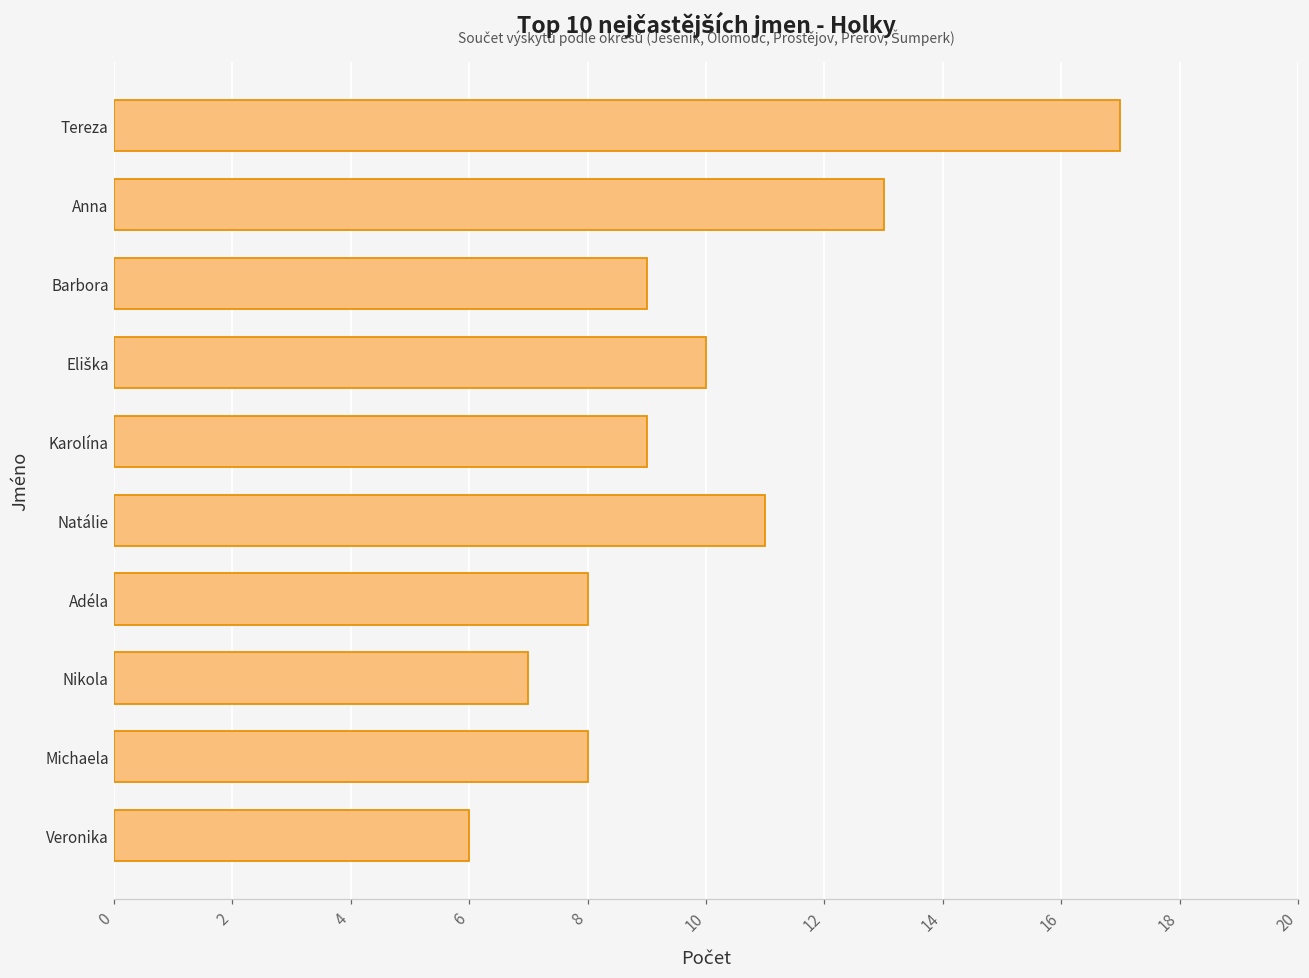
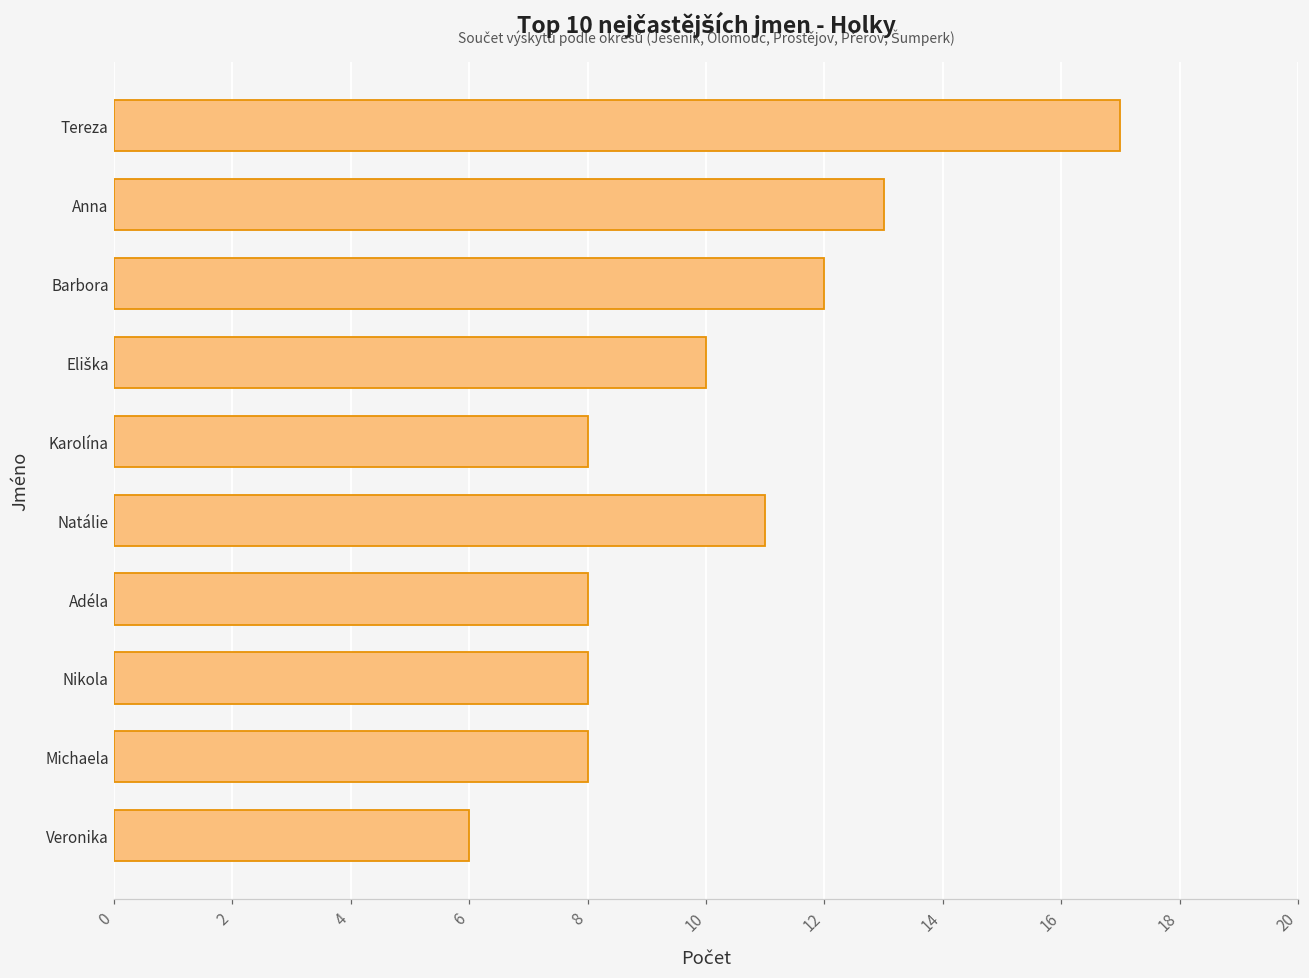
  {
    "Tereza": 17,
    "Anna": 13,
-   "Barbora": 9,
+   "Barbora": 12,
    "Eliška": 10,
-   "Karolína": 9,
+   "Karolína": 8,
    "Natálie": 11,
    "Adéla": 8,
-   "Nikola": 7,
+   "Nikola": 8,
    "Michaela": 8,
    "Veronika": 6
  }
